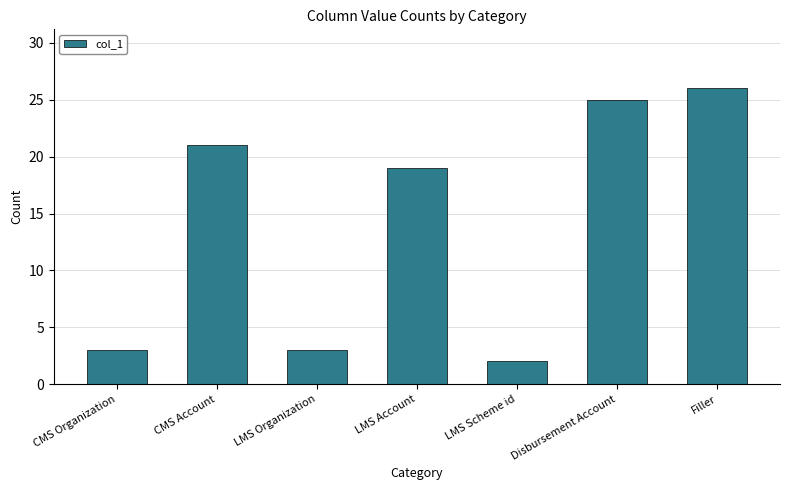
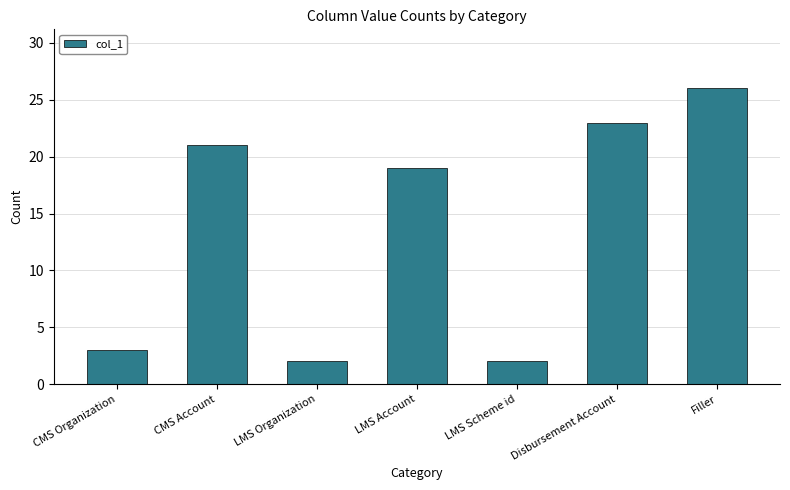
  {
    "CMS Organization": 3,
    "CMS Account": 21,
-   "LMS Organization": 3,
+   "LMS Organization": 2,
    "LMS Account": 19,
    "LMS Scheme id": 2,
-   "Disbursement Account": 25,
+   "Disbursement Account": 23,
    "Filler": 26
  }
